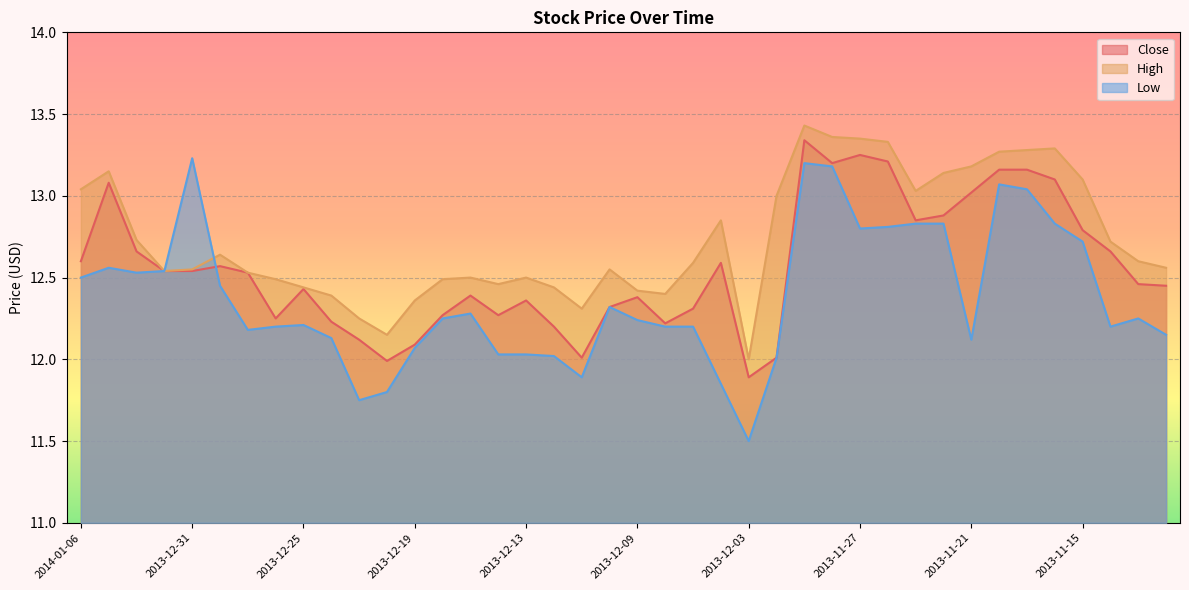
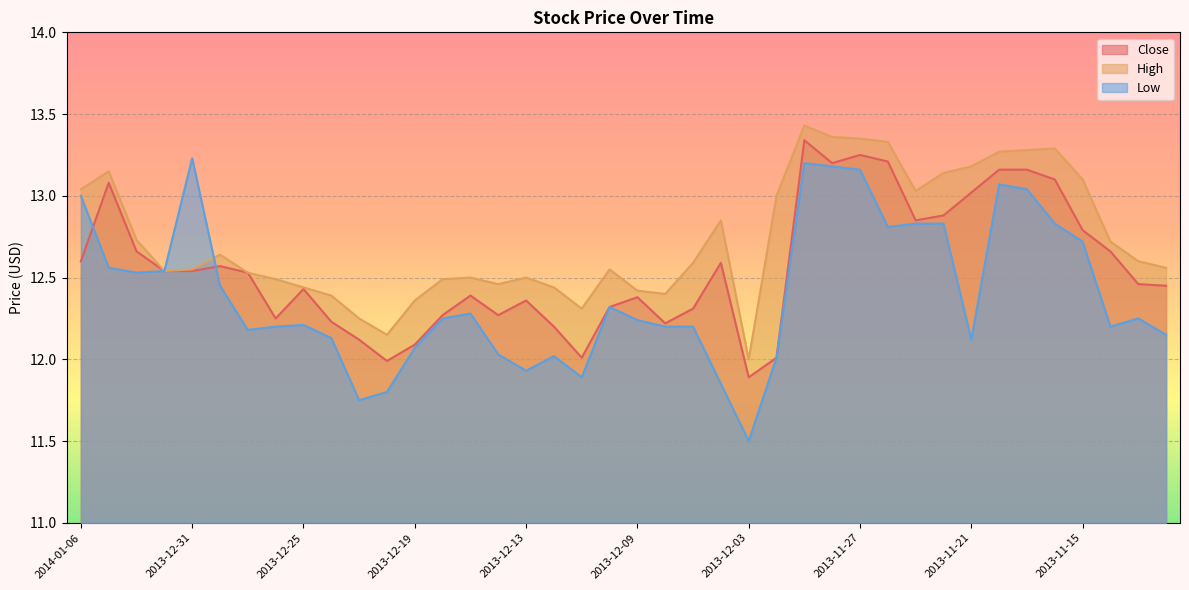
  {
    "Low": {
-     "2014-01-06": 12.5,
+     "2014-01-06": 13.0,
      "2013-12-31": 13.23,
      "2013-12-25": 12.21,
      "2013-12-19": 12.07,
-     "2013-12-13": 12.03,
+     "2013-12-13": 11.93,
      "2013-12-09": 12.24,
      "2013-12-03": 11.50,
-     "2013-11-27": 12.80,
+     "2013-11-27": 13.16,
      "2013-11-21": 12.12,
      "2013-11-15": 12.72
    }
  }
